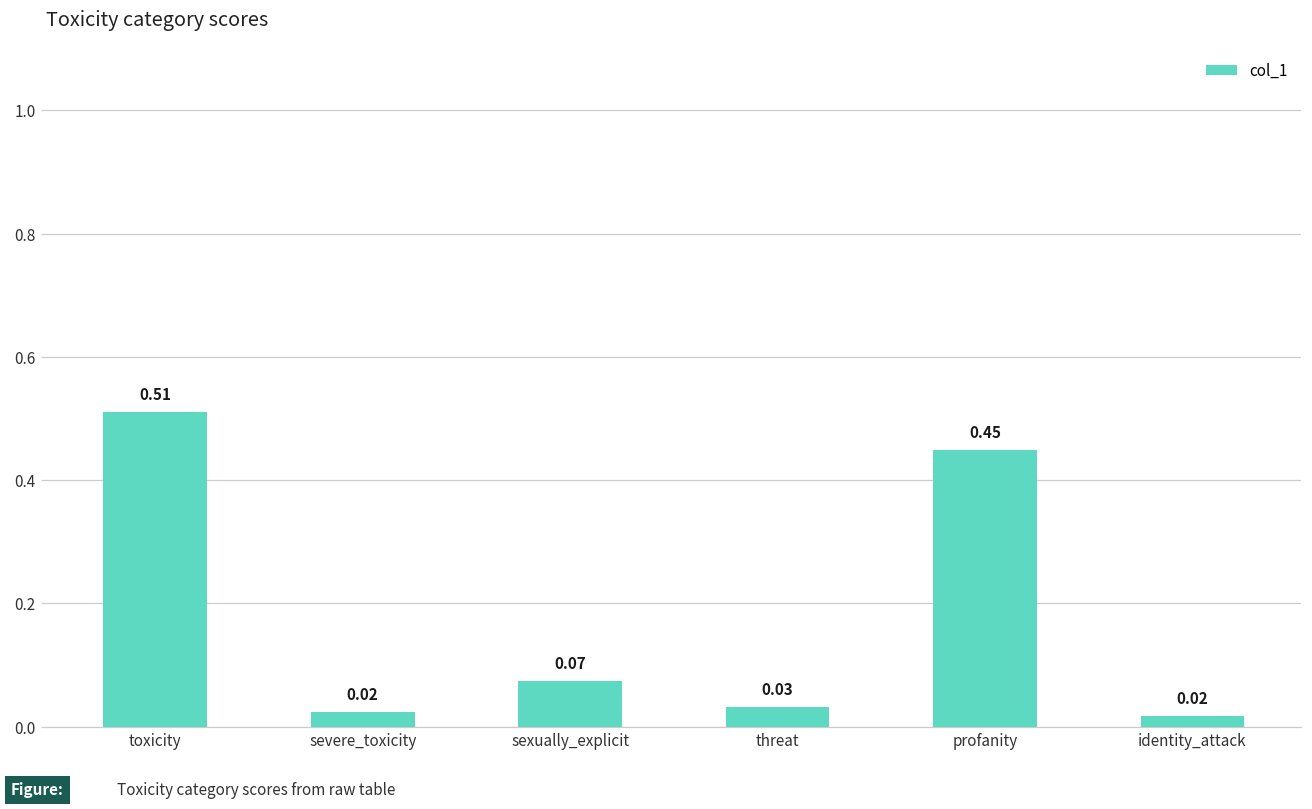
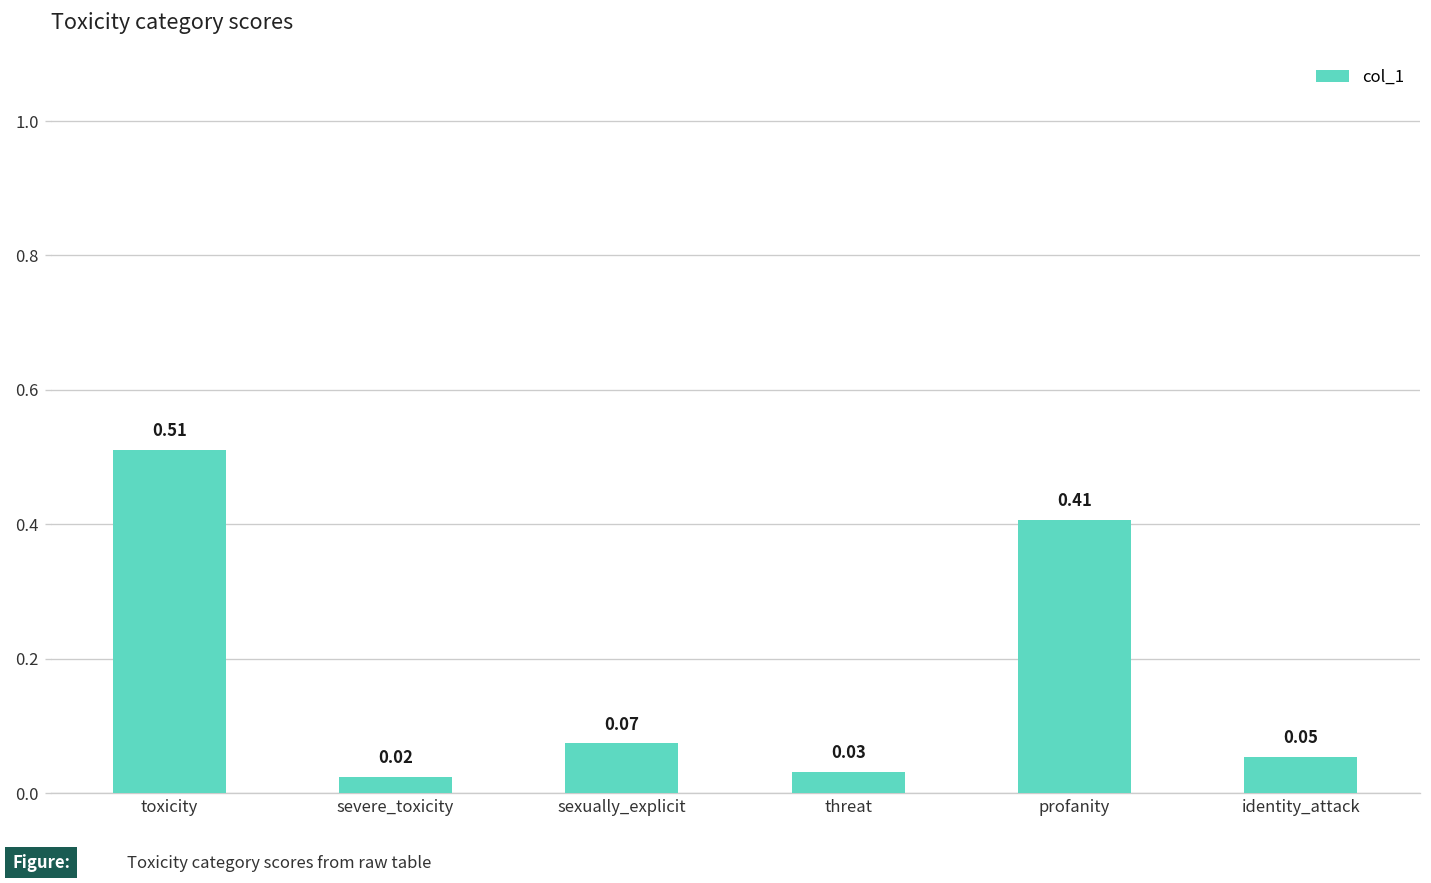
  {
    "toxicity": 0.51,
    "severe_toxicity": 0.02,
    "sexually_explicit": 0.07,
    "threat": 0.03,
-   "profanity": 0.45,
-   "identity_attack": 0.02
+   "profanity": 0.41,
+   "identity_attack": 0.05
  }
